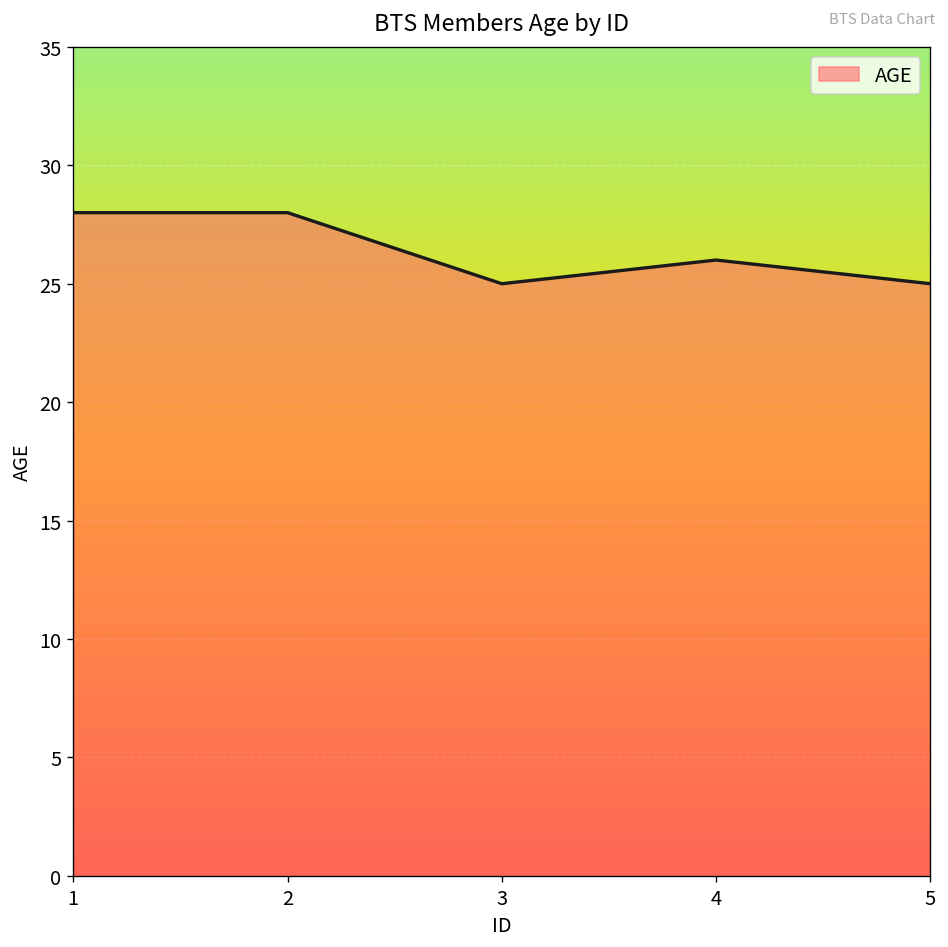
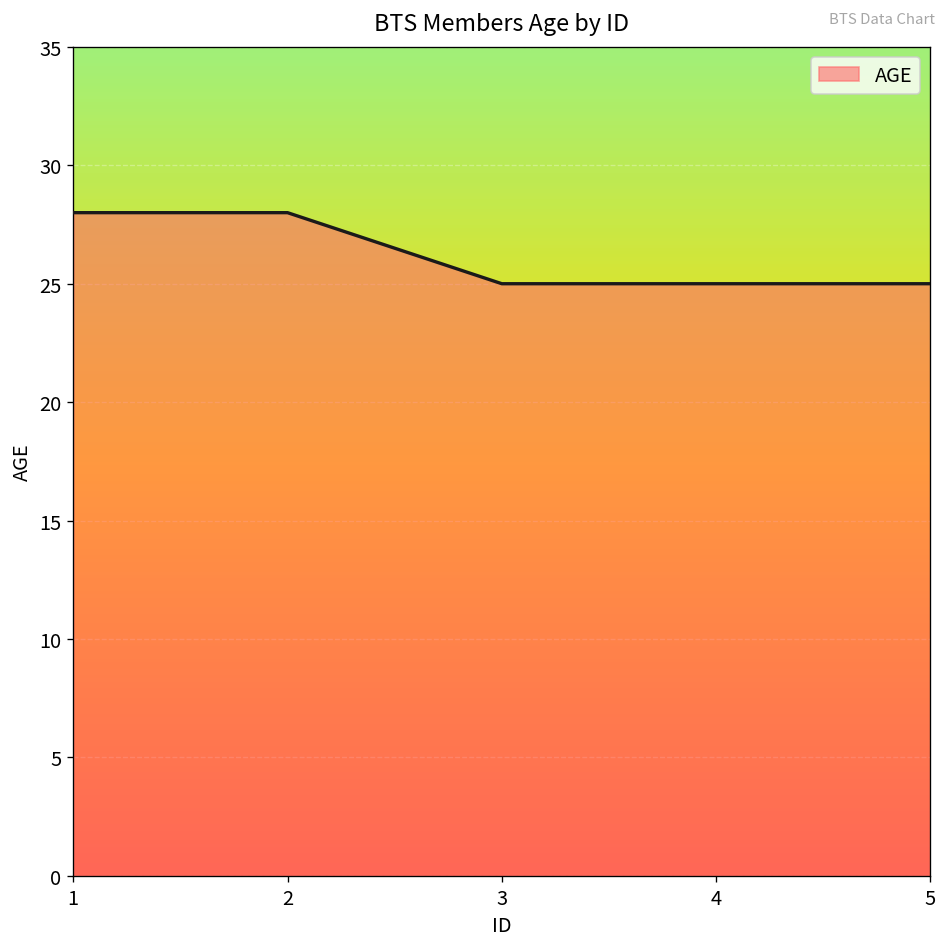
  {
    "1": 28,
    "2": 28,
    "3": 25,
-   "4": 26,
+   "4": 25,
    "5": 25
  }
